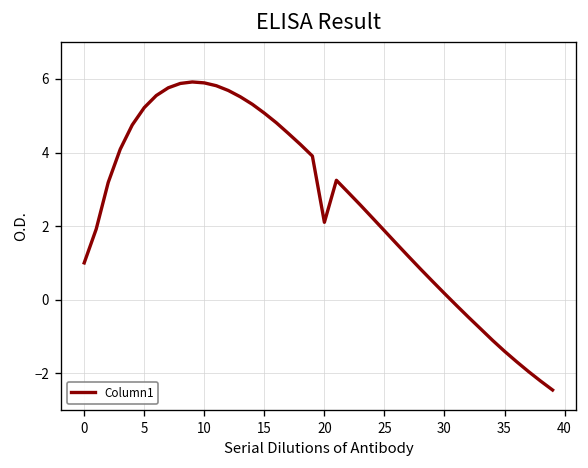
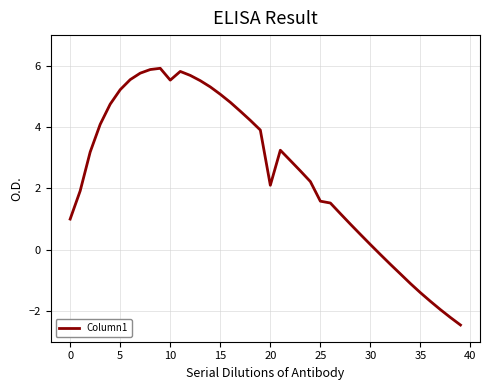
  {
    "0": 1.0,
    "5": 5.2,
-   "10": 5.9,
+   "10": 5.5,
    "15": 5.1,
    "20": 2.1,
-   "25": 1.9,
+   "25": 1.6,
    "30": 0.2,
    "35": -1.4
  }
